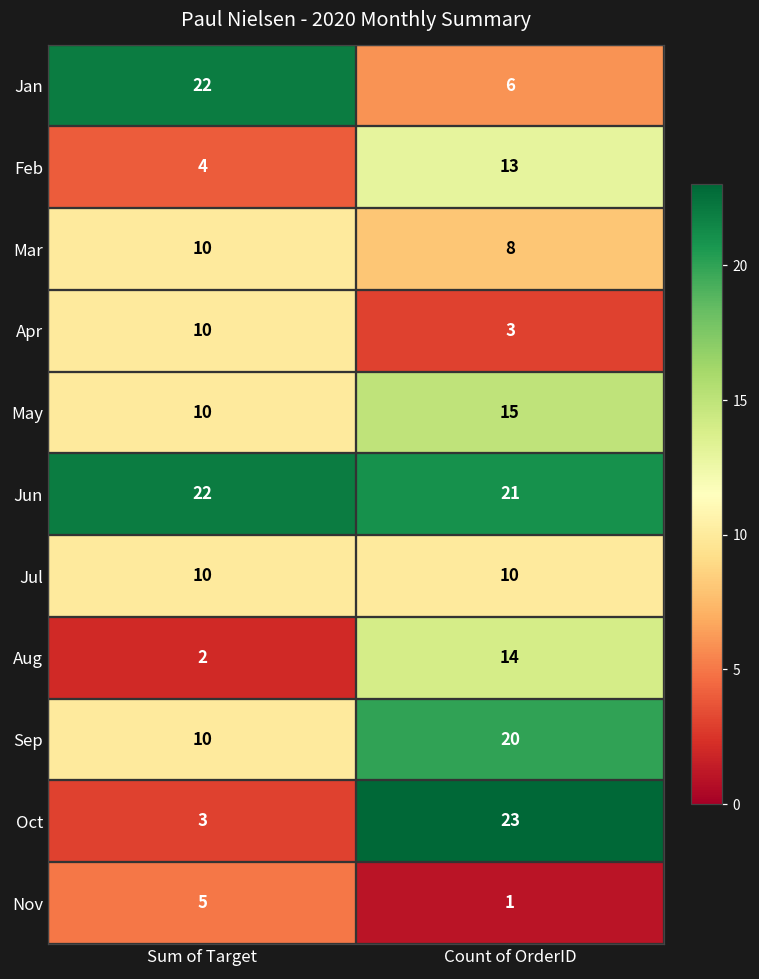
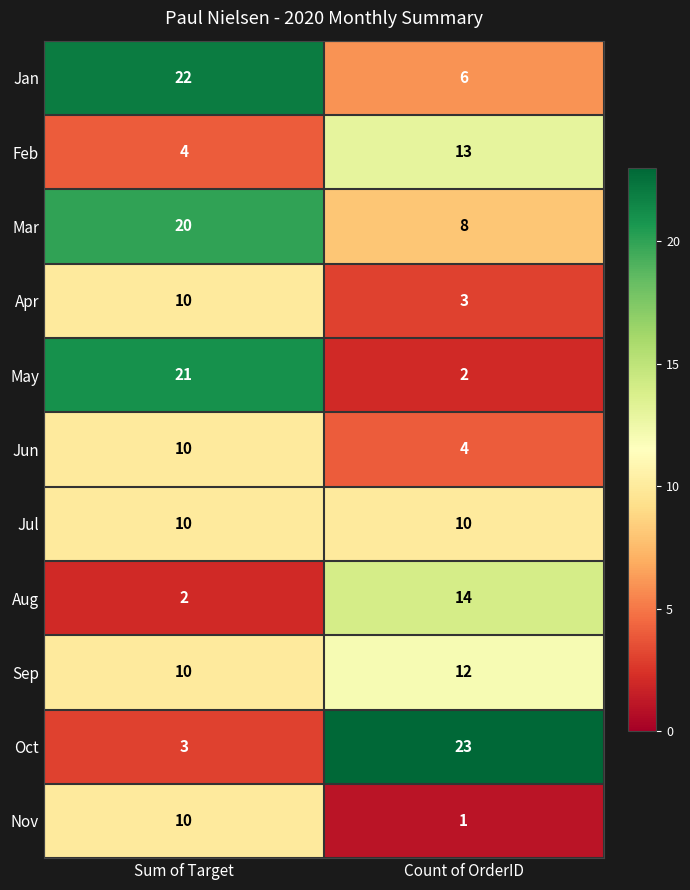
  {
    "Jan": {
      "Sum of Target": 22,
      "Count of OrderID": 6
    },
    "Feb": {
      "Sum of Target": 4,
      "Count of OrderID": 13
    },
    "Mar": {
-     "Sum of Target": 10,
+     "Sum of Target": 20,
      "Count of OrderID": 8
    },
    "Apr": {
      "Sum of Target": 10,
      "Count of OrderID": 3
    },
    "May": {
-     "Sum of Target": 10,
-     "Count of OrderID": 15
+     "Sum of Target": 21,
+     "Count of OrderID": 2
    },
    "Jun": {
-     "Sum of Target": 22,
-     "Count of OrderID": 21
+     "Sum of Target": 10,
+     "Count of OrderID": 4
    },
    "Jul": {
      "Sum of Target": 10,
      "Count of OrderID": 10
    },
    "Aug": {
      "Sum of Target": 2,
      "Count of OrderID": 14
    },
    "Sep": {
      "Sum of Target": 10,
-     "Count of OrderID": 20
+     "Count of OrderID": 12
    },
    "Oct": {
      "Sum of Target": 3,
      "Count of OrderID": 23
    },
    "Nov": {
-     "Sum of Target": 5,
+     "Sum of Target": 10,
      "Count of OrderID": 1
    }
  }
